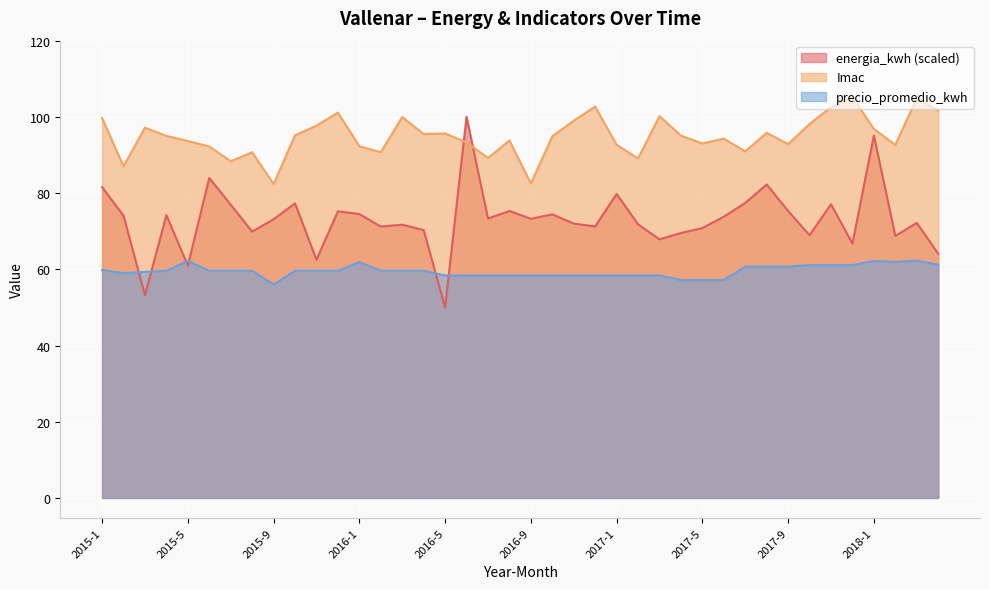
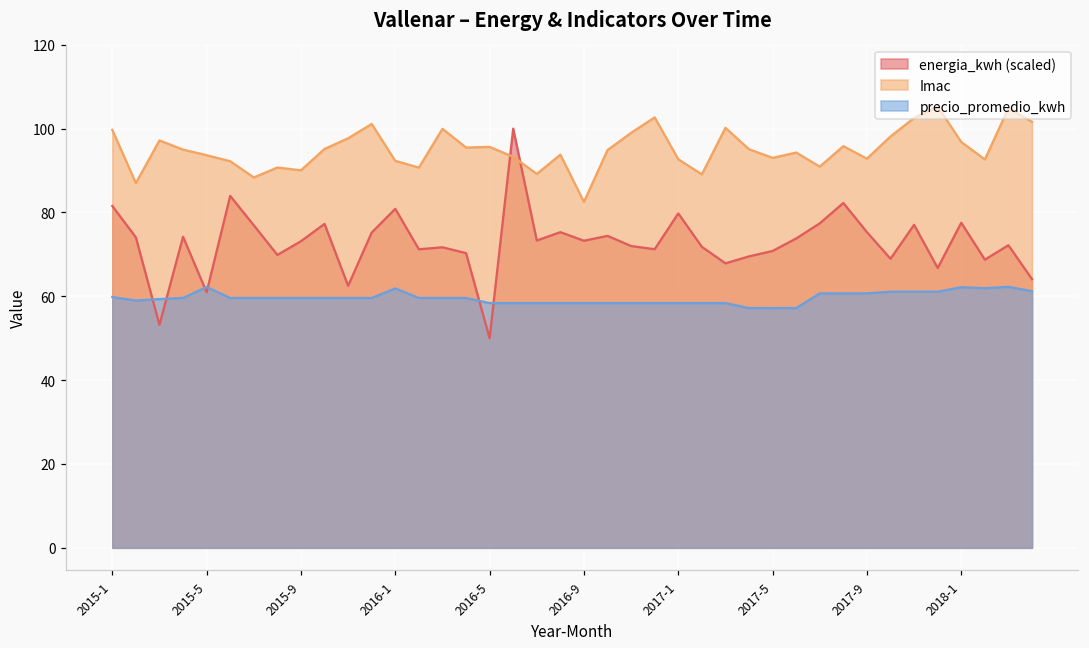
  {
    "energia_kwh (scaled)": {
      "2015-1": 82,
      "2015-5": 61,
      "2015-9": 73,
-     "2016-1": 74,
+     "2016-1": 81,
      "2016-5": 50,
      "2016-9": 73,
      "2017-1": 80,
      "2017-5": 71,
      "2017-9": 75,
-     "2018-1": 95
+     "2018-1": 78
    },
    "Imac": {
      "2015-1": 100,
      "2015-5": 94,
-     "2015-9": 82,
+     "2015-9": 90,
      "2016-1": 92,
      "2016-5": 96,
      "2016-9": 83,
      "2017-1": 93,
      "2017-5": 93,
      "2017-9": 93,
      "2018-1": 97
    },
    "precio_promedio_kwh": {
      "2015-1": 60,
      "2015-5": 62,
-     "2015-9": 56,
+     "2015-9": 60,
      "2016-1": 62,
      "2016-5": 58,
      "2016-9": 58,
      "2017-1": 58,
      "2017-5": 57,
      "2017-9": 61,
      "2018-1": 62
    }
  }
